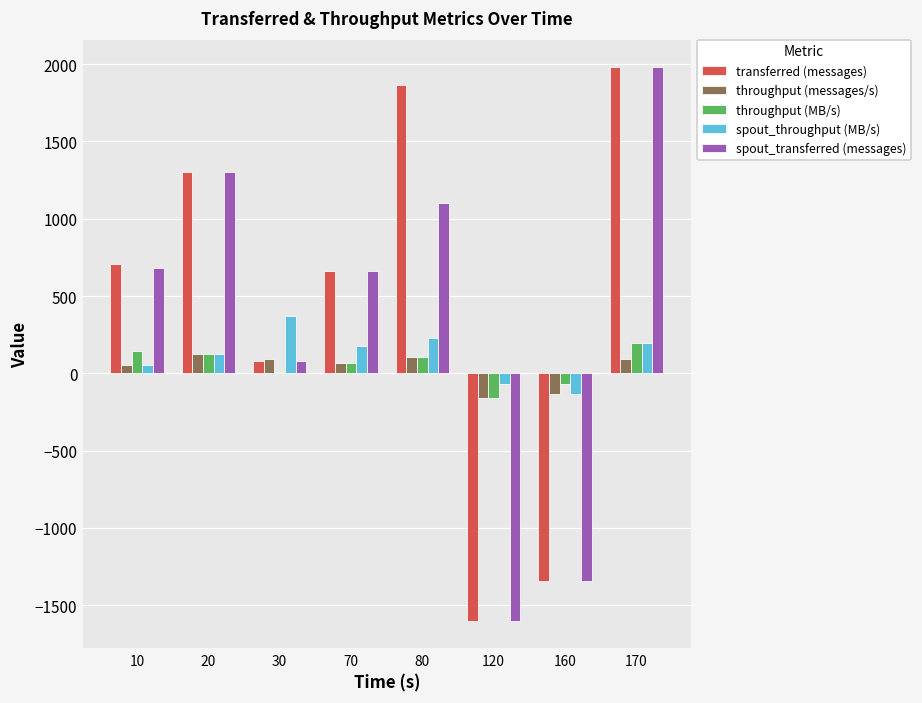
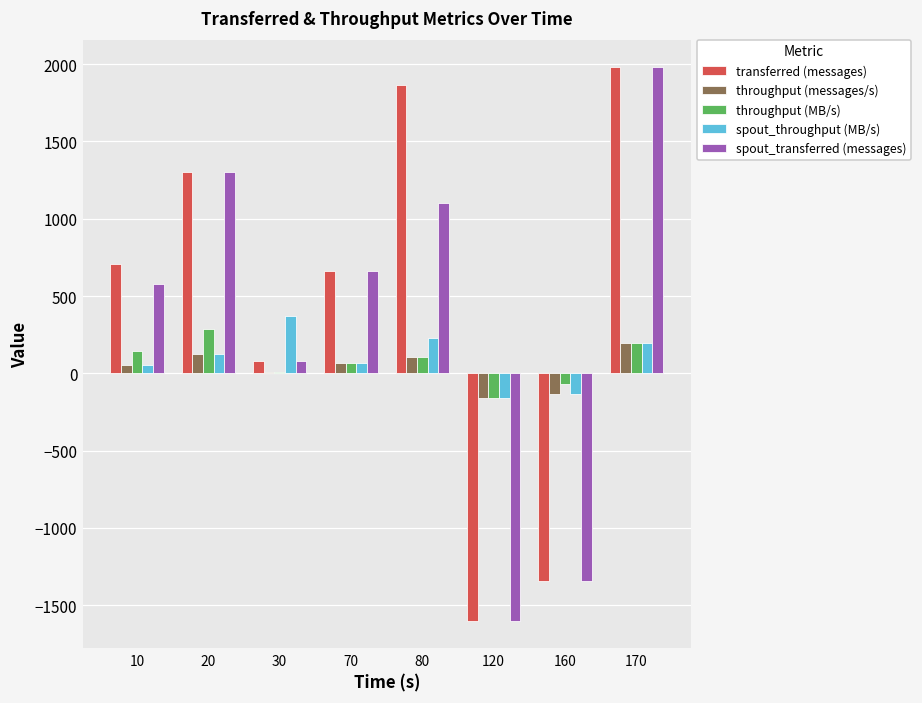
  {
    "transferred (messages)": {
      "10": 710,
      "20": 1300,
      "30": 80,
      "70": 660,
      "80": 1860,
      "120": -1600,
      "160": -1340,
      "170": 1980
    },
    "throughput (messages/s)": {
      "10": 60,
      "20": 130,
-     "30": 100,
+     "30": 10,
      "70": 70,
      "80": 110,
      "120": -160,
      "160": -130,
-     "170": 100
+     "170": 200
    },
    "throughput (MB/s)": {
      "10": 140,
-     "20": 130,
+     "20": 280,
      "70": 70,
      "80": 110,
      "120": -160,
      "160": -70,
      "170": 200
    },
    "spout_throughput (MB/s)": {
      "10": 60,
      "20": 130,
      "30": 370,
-     "70": 180,
+     "70": 70,
      "80": 230,
-     "120": -70,
+     "120": -160,
      "160": -130,
      "170": 200
    },
    "spout_transferred (messages)": {
-     "10": 680,
+     "10": 580,
      "20": 1300,
      "30": 80,
      "70": 660,
      "80": 1100,
      "120": -1600,
      "160": -1340,
      "170": 1980
    }
  }
